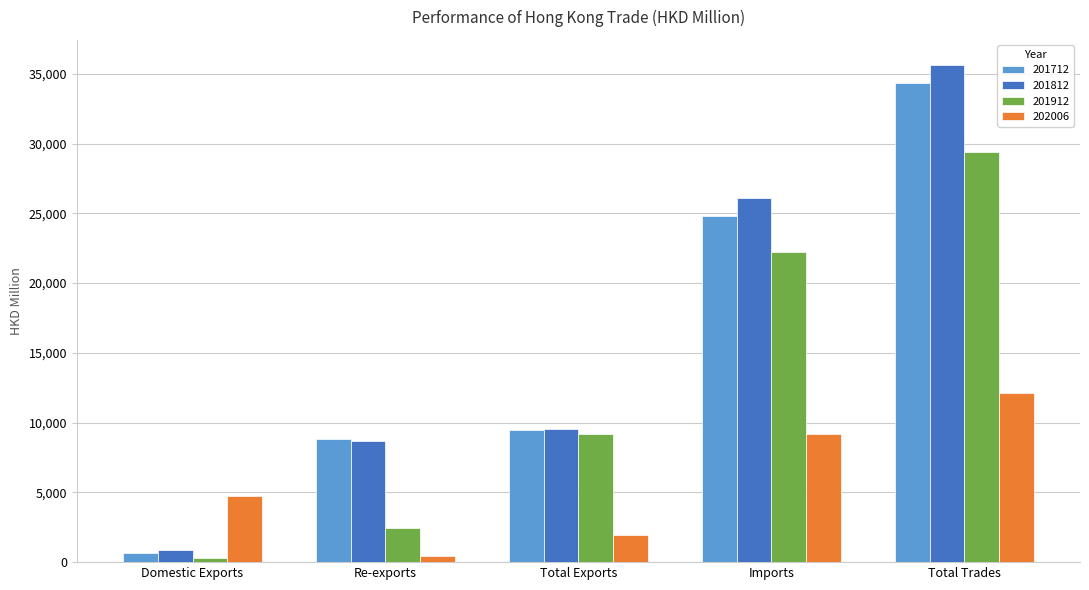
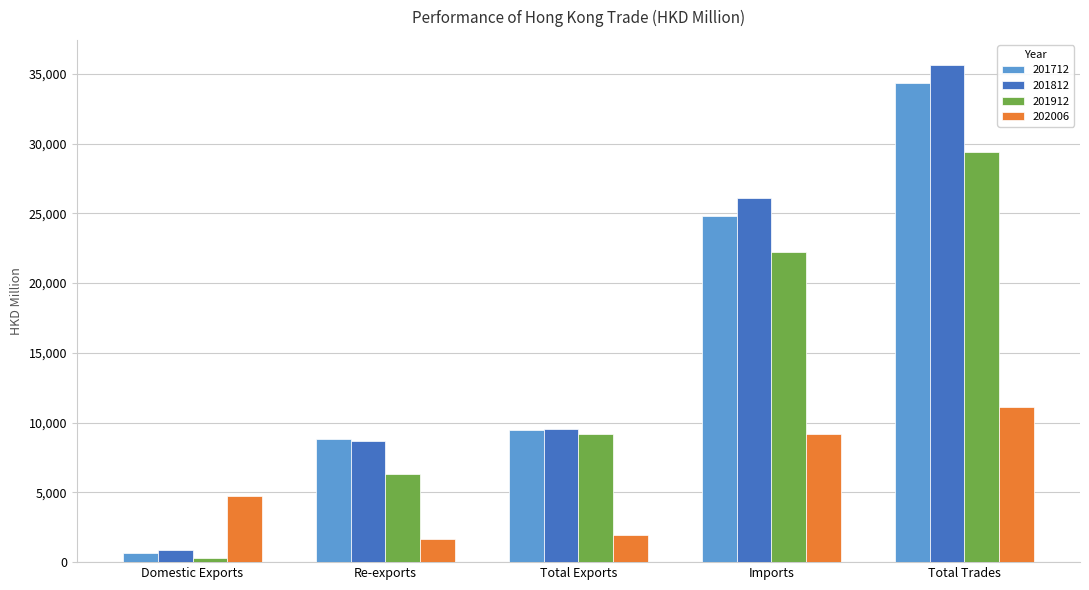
  {
    "201912": {
      "Domestic Exports": "300",
-     "Re-exports": "2,500",
+     "Re-exports": "6,300",
      "Total Exports": "9,200",
      "Imports": "22,200",
      "Total Trades": "29,400"
    },
    "202006": {
      "Domestic Exports": "4,700",
-     "Re-exports": "500",
+     "Re-exports": "1,600",
      "Total Exports": "2,000",
      "Imports": "9,200",
-     "Total Trades": "12,100"
+     "Total Trades": "11,200"
    }
  }
